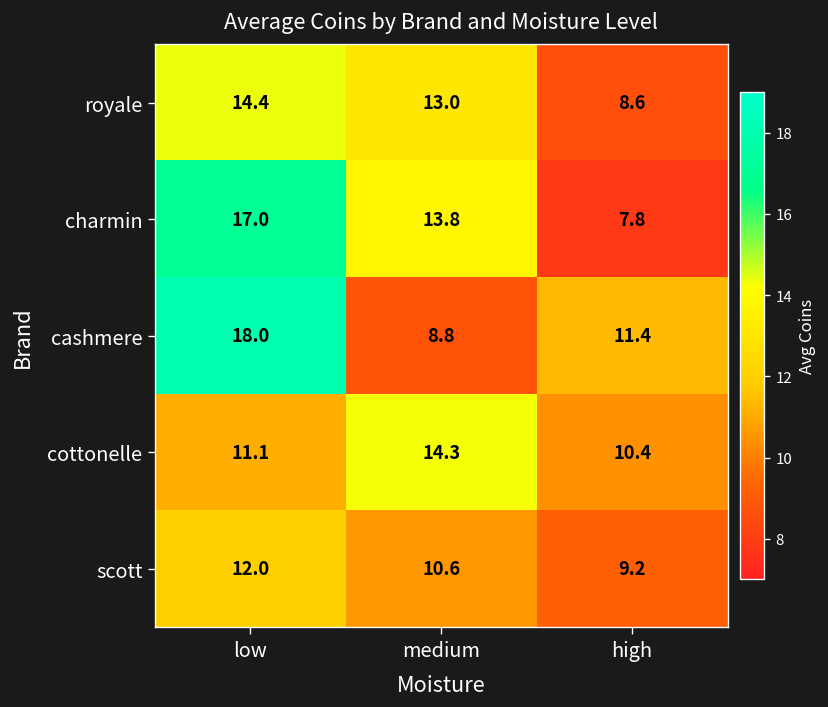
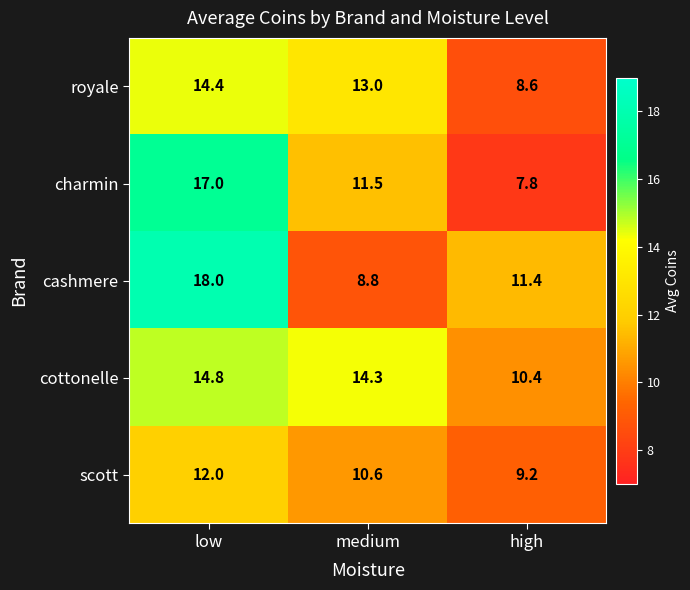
  {
    "royale": {
      "low": 14.4,
      "medium": 13.0,
      "high": 8.6
    },
    "charmin": {
      "low": 17.0,
-     "medium": 13.8,
+     "medium": 11.5,
      "high": 7.8
    },
    "cashmere": {
      "low": 18.0,
      "medium": 8.8,
      "high": 11.4
    },
    "cottonelle": {
-     "low": 11.1,
+     "low": 14.8,
      "medium": 14.3,
      "high": 10.4
    },
    "scott": {
      "low": 12.0,
      "medium": 10.6,
      "high": 9.2
    }
  }
